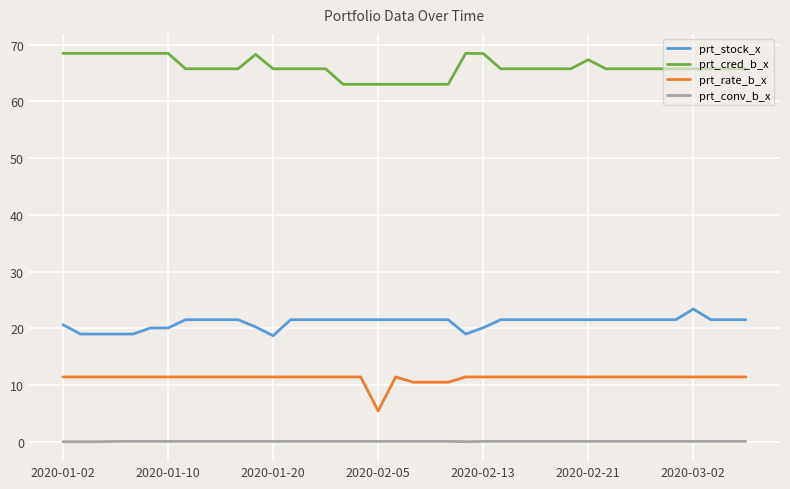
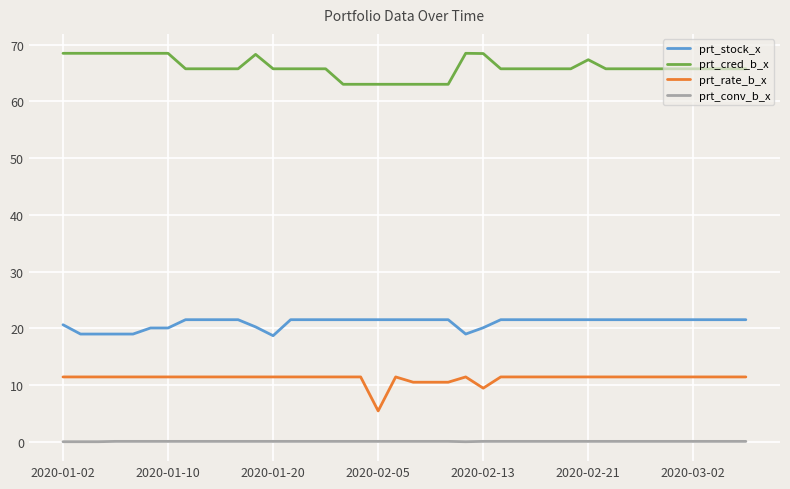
  {
    "prt_stock_x": {
      "2020-01-02": 21,
      "2020-01-10": 20,
      "2020-01-20": 19,
      "2020-02-05": 22,
      "2020-02-13": 20,
      "2020-02-21": 22,
-     "2020-03-02": 23
+     "2020-03-02": 22
    },
    "prt_cred_b_x": {
      "2020-01-02": 68,
      "2020-01-10": 68,
      "2020-01-20": 66,
      "2020-02-05": 63,
      "2020-02-13": 68,
      "2020-02-21": 67
    },
    "prt_rate_b_x": {
      "2020-01-02": 11,
      "2020-01-10": 11,
      "2020-01-20": 11,
      "2020-02-05": 5,
-     "2020-02-13": 11,
+     "2020-02-13": 9,
      "2020-02-21": 11,
      "2020-03-02": 11
    },
    "prt_conv_b_x": {
      "2020-01-02": 0,
      "2020-01-10": 0,
      "2020-01-20": 0,
      "2020-02-05": 0,
      "2020-02-13": 0,
      "2020-02-21": 0,
      "2020-03-02": 0
    }
  }
